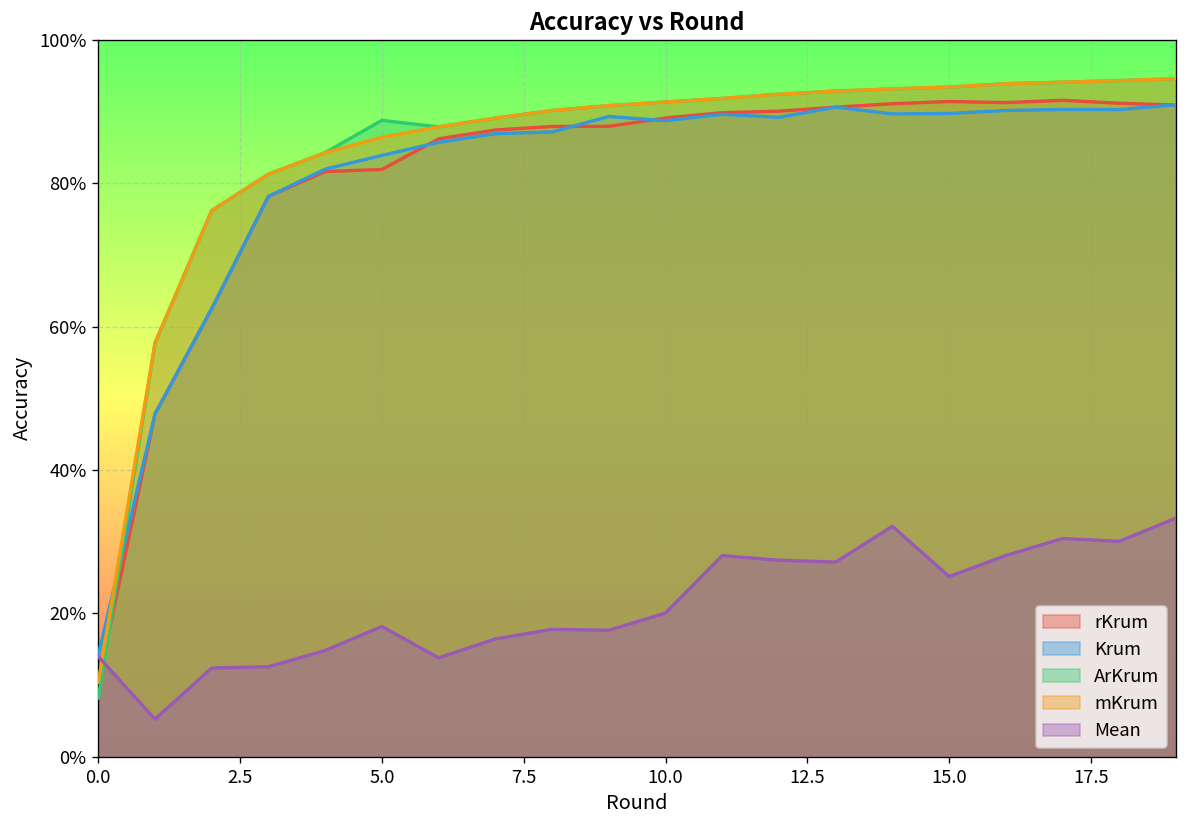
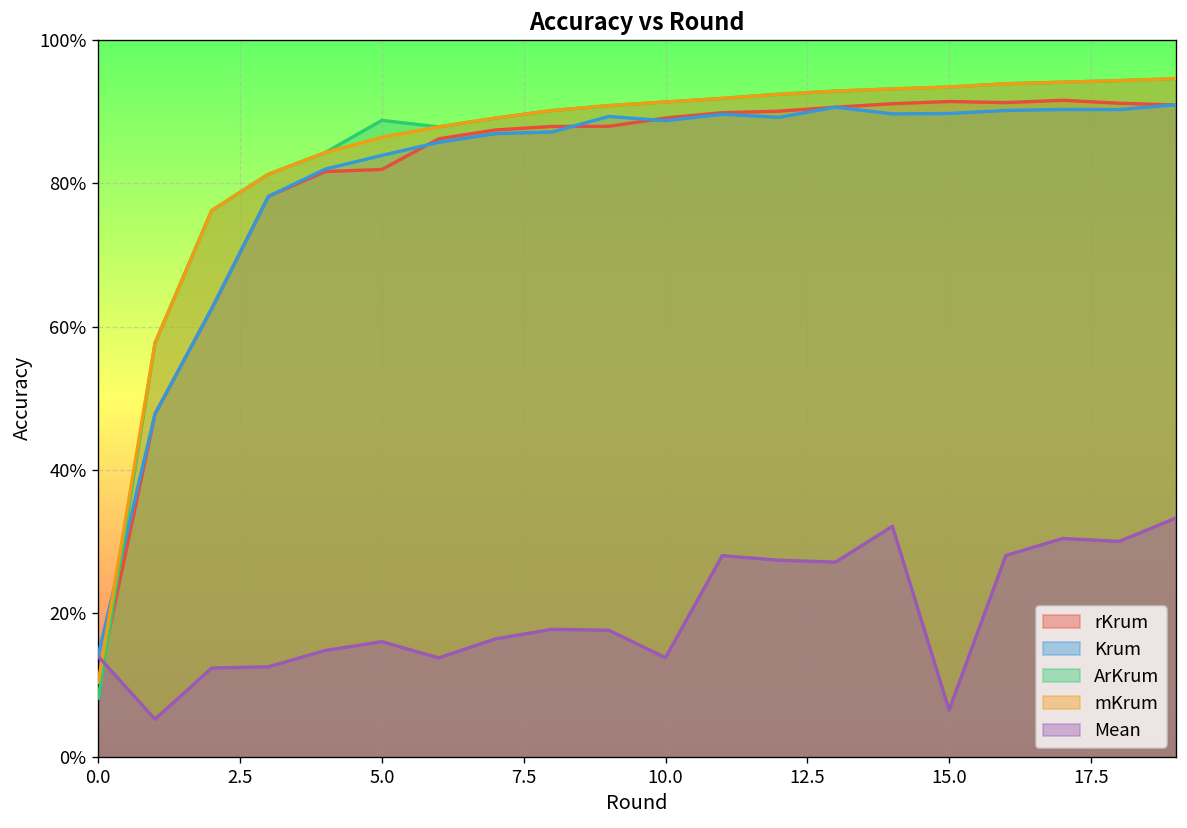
  {
    "Krum": {
      "5.0": "84%",
      "15.0": "90%"
    },
    "ArKrum": {
      "0.0": "8%",
      "5.0": "89%"
    },
    "Mean": {
-     "5.0": "18%",
-     "10.0": "20%",
-     "15.0": "25%"
+     "5.0": "16%",
+     "10.0": "14%",
+     "15.0": "7%"
    }
  }
